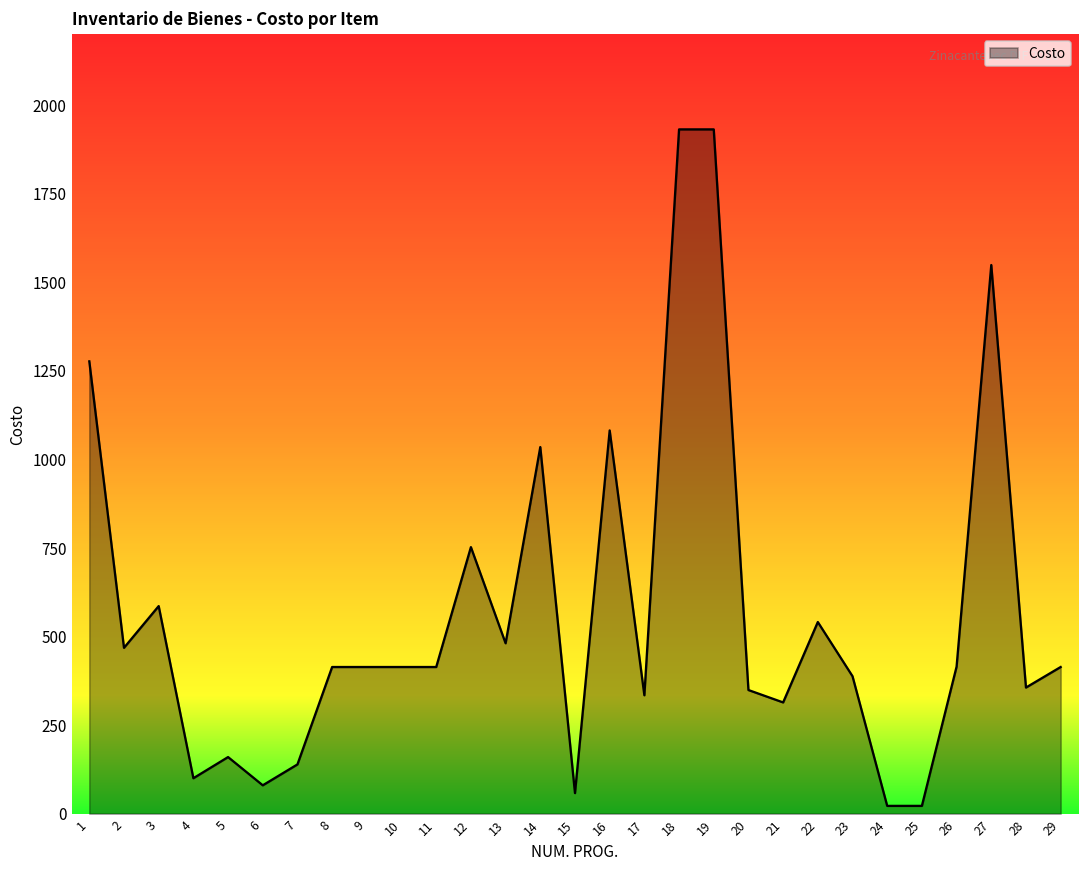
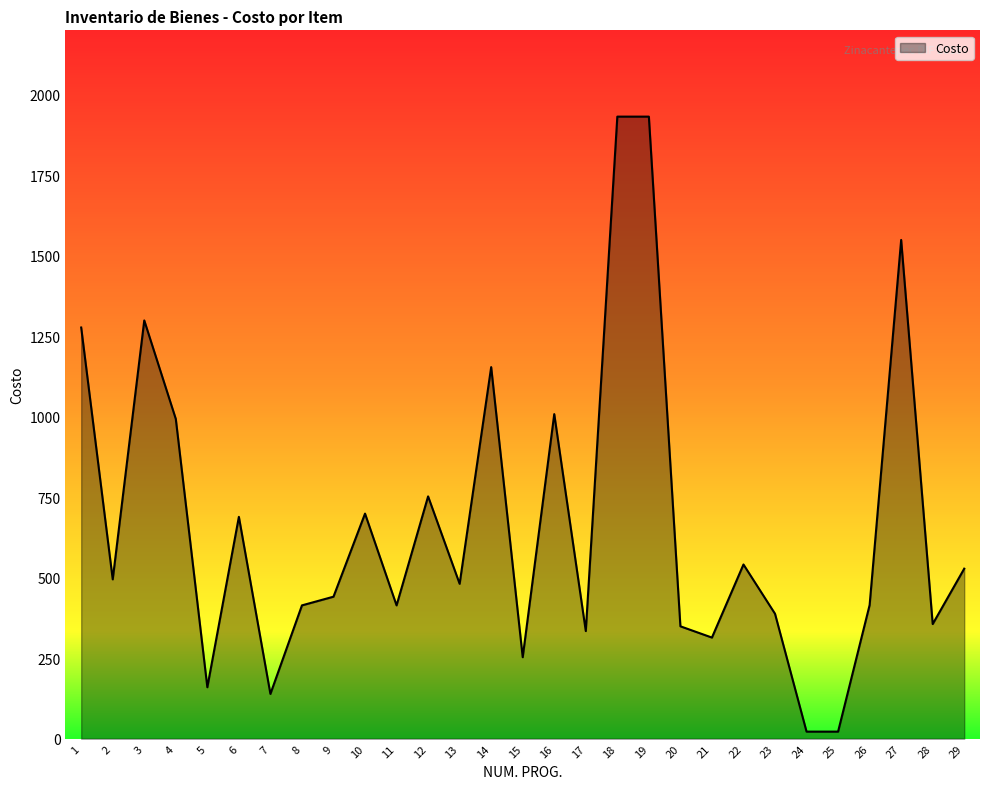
  {
    "1": 1280,
-   "2": 470,
-   "3": 590,
-   "4": 100,
+   "2": 490,
+   "3": 1300,
+   "4": 990,
    "5": 160,
-   "6": 80,
+   "6": 690,
    "7": 140,
    "8": 410,
-   "9": 410,
-   "10": 410,
+   "9": 440,
+   "10": 700,
    "11": 410,
    "12": 750,
    "13": 480,
-   "14": 1040,
-   "15": 60,
-   "16": 1080,
+   "14": 1150,
+   "15": 250,
+   "16": 1010,
    "17": 330,
    "18": 1930,
    "19": 1930,
    "20": 350,
    "21": 310,
    "22": 540,
    "23": 390,
    "24": 20,
    "25": 20,
    "26": 420,
    "27": 1550,
    "28": 360,
-   "29": 410
+   "29": 530
  }
